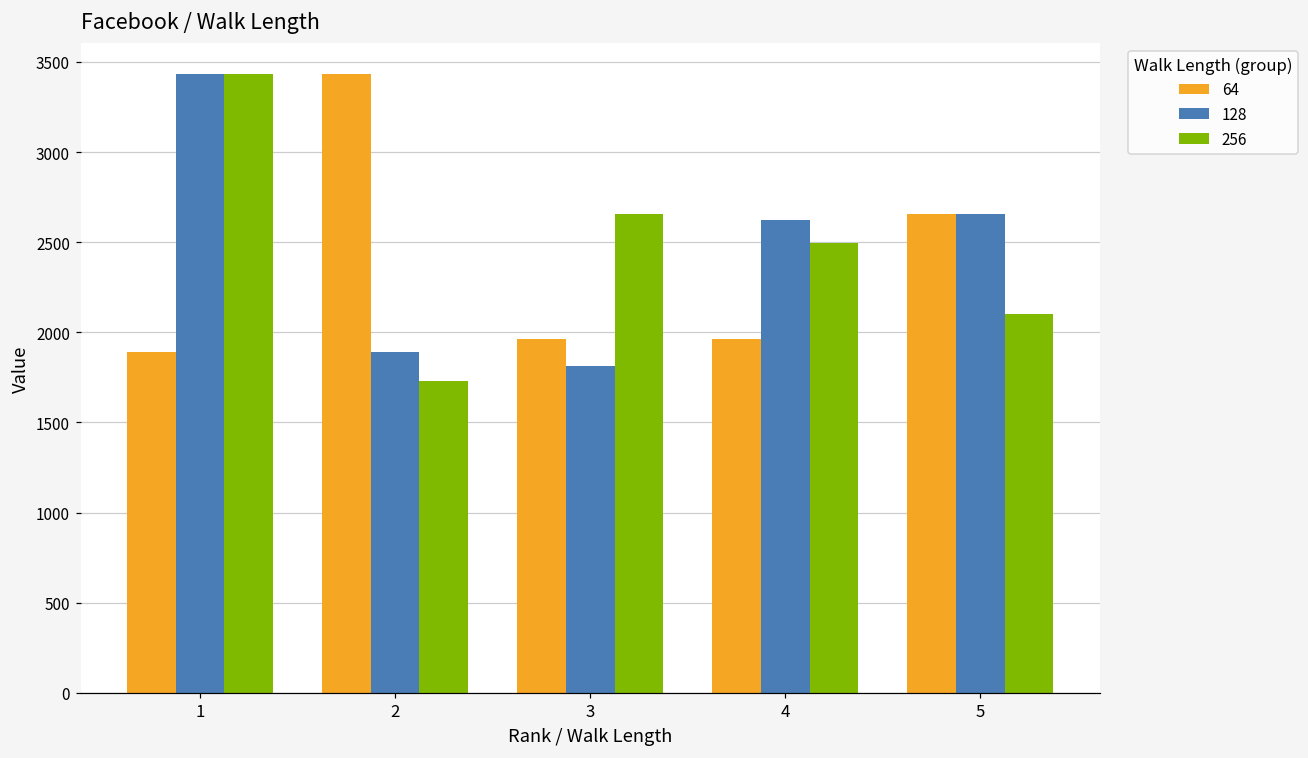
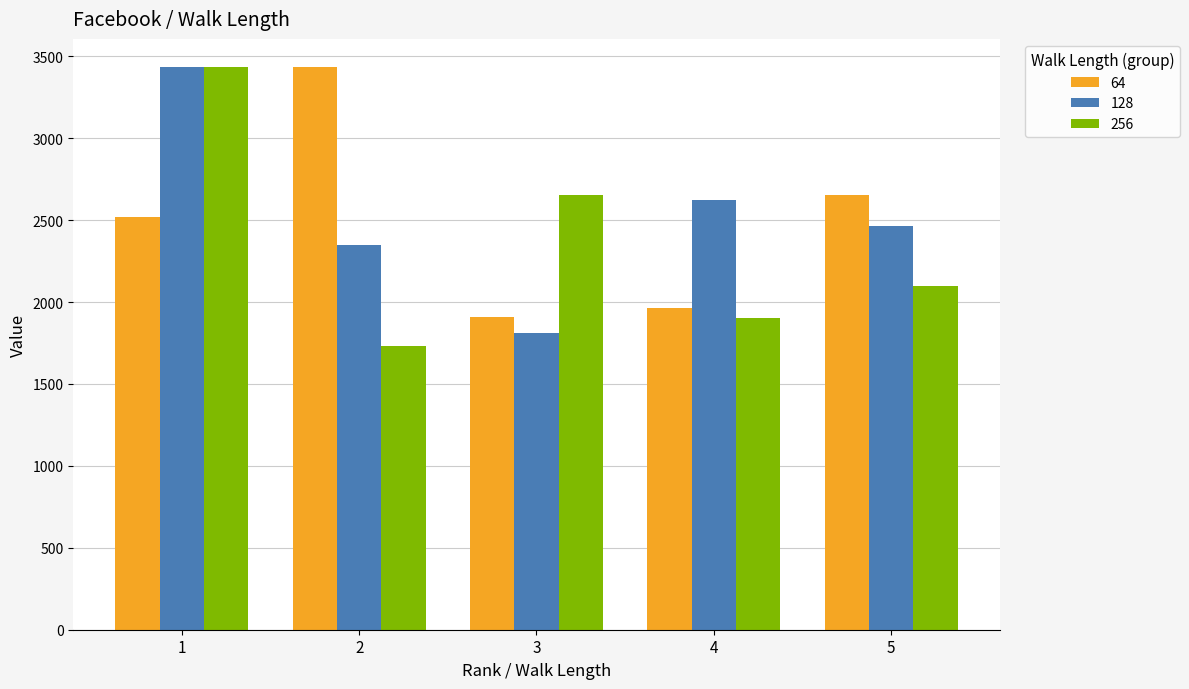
  {
    "64": {
-     "1": 1890,
+     "1": 2520,
      "2": 3430,
-     "3": 1970,
+     "3": 1910,
      "4": 1960,
      "5": 2660
    },
    "128": {
      "1": 3430,
-     "2": 1890,
+     "2": 2350,
      "3": 1810,
      "4": 2620,
-     "5": 2660
+     "5": 2470
    },
    "256": {
      "1": 3430,
      "2": 1730,
      "3": 2660,
-     "4": 2500,
+     "4": 1900,
      "5": 2100
    }
  }
